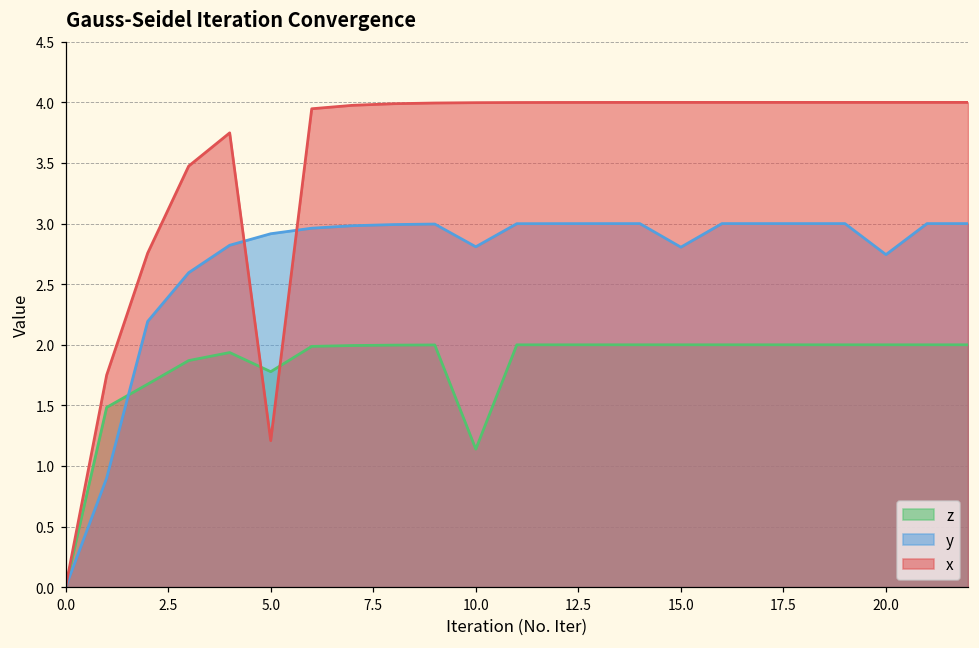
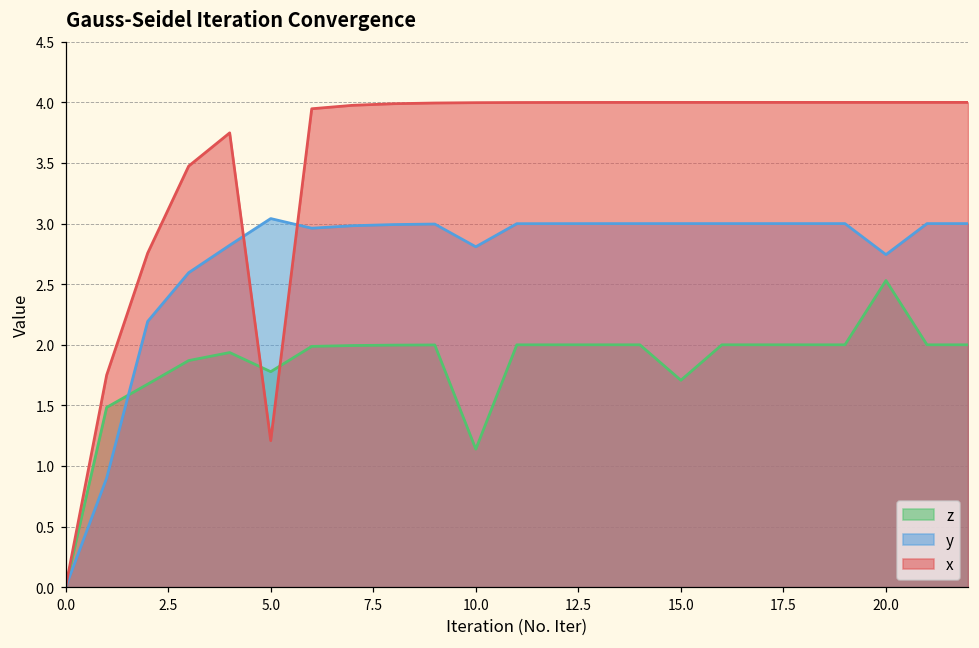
  {
    "z": {
      "5.0": 1.78,
      "10.0": 1.14,
-     "15.0": 2.00,
-     "20.0": 2.00
+     "15.0": 1.71,
+     "20.0": 2.53
    },
    "y": {
-     "5.0": 2.92,
+     "5.0": 3.04,
      "10.0": 2.81,
-     "15.0": 2.81,
+     "15.0": 3.00,
      "20.0": 2.74
    },
    "x": {
      "5.0": 1.21,
      "10.0": 4.00,
      "15.0": 4.00,
      "20.0": 4.00
    }
  }
